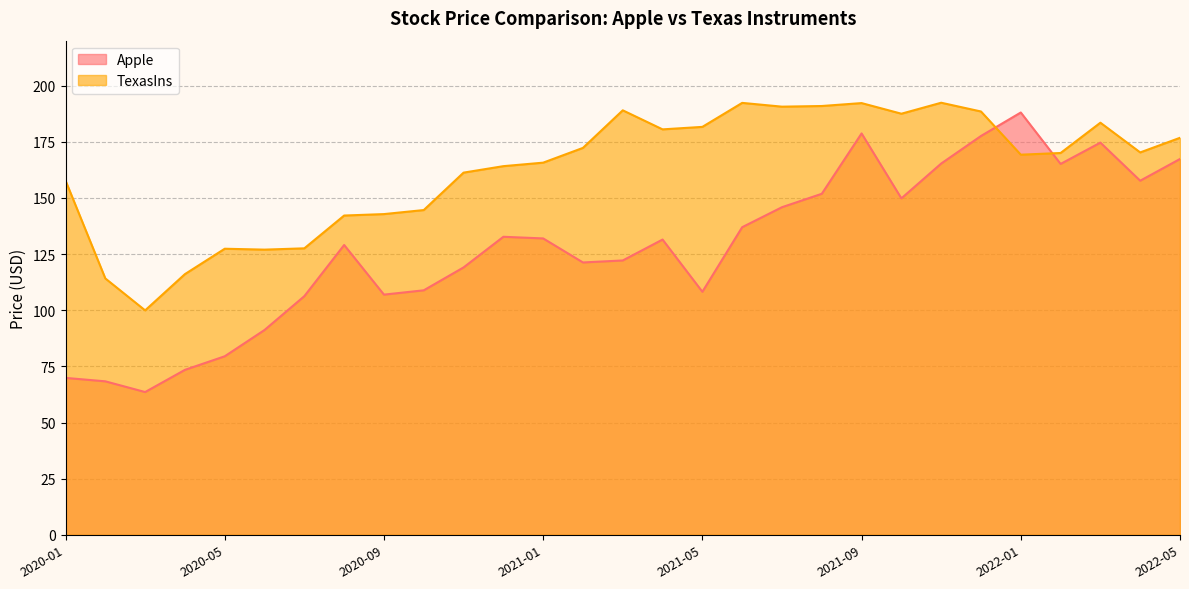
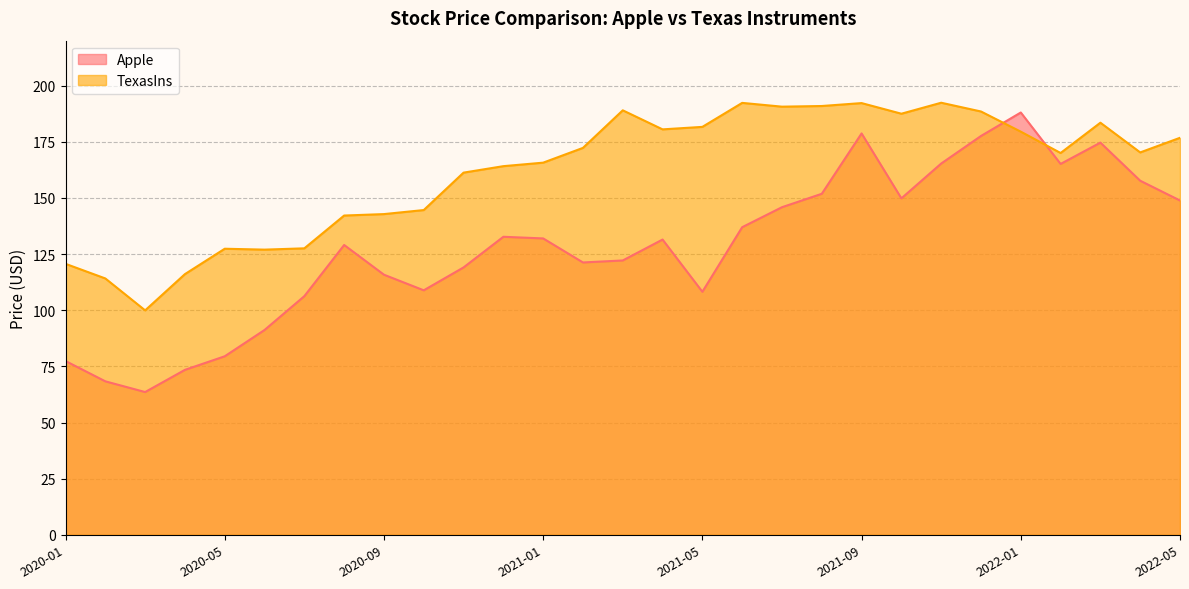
  {
    "Apple": {
-     "2020-01": 70,
+     "2020-01": 77,
      "2020-05": 79,
-     "2020-09": 107,
+     "2020-09": 116,
      "2021-01": 132,
      "2021-05": 108,
      "2021-09": 179,
      "2022-01": 188,
-     "2022-05": 167
+     "2022-05": 149
    },
    "TexasIns": {
-     "2020-01": 158,
+     "2020-01": 121,
      "2020-05": 127,
      "2020-09": 143,
      "2021-01": 166,
      "2021-05": 182,
      "2021-09": 192,
-     "2022-01": 169,
+     "2022-01": 179,
      "2022-05": 177
    }
  }
